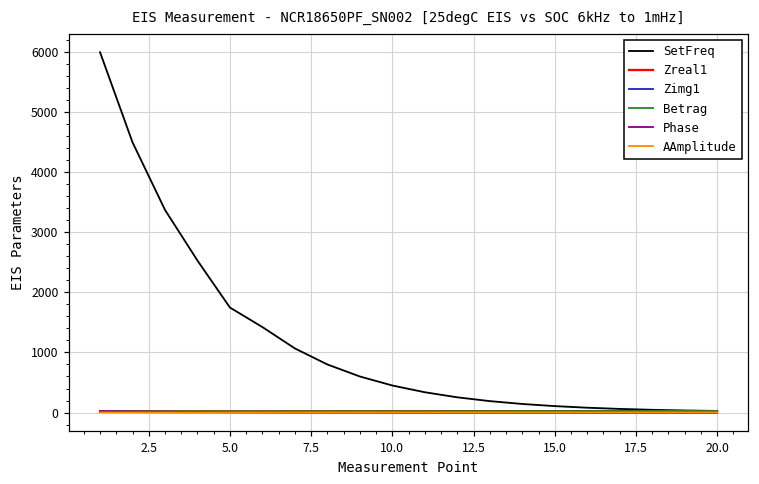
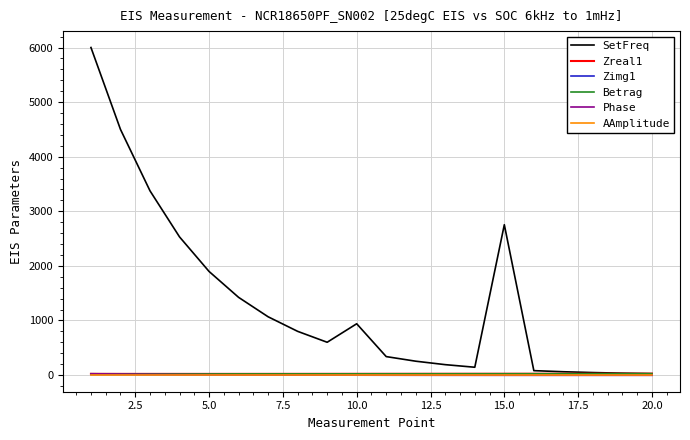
  {
    "SetFreq": {
-     "5.0": 1700,
-     "10.0": 500,
-     "15.0": 100
+     "5.0": 1900,
+     "10.0": 900,
+     "15.0": 2800
    }
  }
